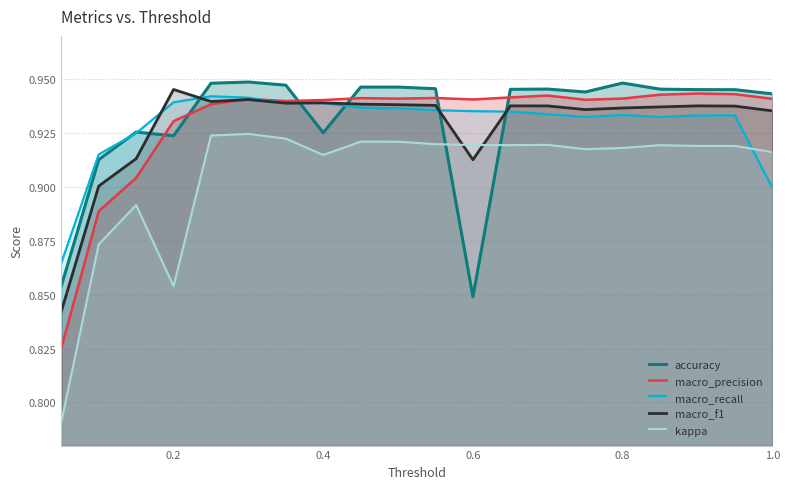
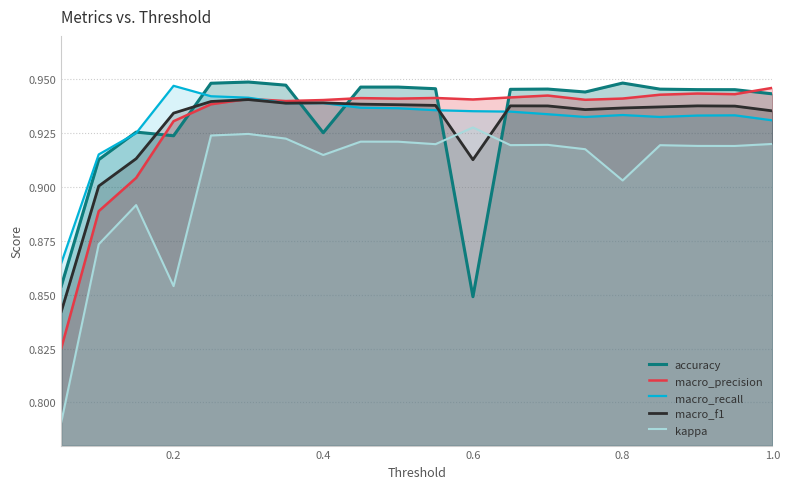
  {
    "accuracy": {
      "0.2": 0.924,
      "0.4": 0.925,
      "0.6": 0.849,
      "0.8": 0.948,
      "1.0": 0.943
    },
    "macro_precision": {
      "0.2": 0.930,
      "0.4": 0.940,
      "0.6": 0.941,
      "0.8": 0.941,
-     "1.0": 0.941
+     "1.0": 0.946
    },
    "macro_recall": {
-     "0.2": 0.939,
+     "0.2": 0.947,
      "0.6": 0.935,
      "0.8": 0.933,
-     "1.0": 0.899
+     "1.0": 0.931
    },
    "macro_f1": {
-     "0.2": 0.945,
+     "0.2": 0.934,
      "0.6": 0.913,
      "0.8": 0.937,
      "1.0": 0.935
    },
    "kappa": {
      "0.2": 0.854,
      "0.4": 0.915,
-     "0.6": 0.919,
-     "0.8": 0.918,
-     "1.0": 0.916
+     "0.6": 0.928,
+     "0.8": 0.903,
+     "1.0": 0.920
    }
  }
